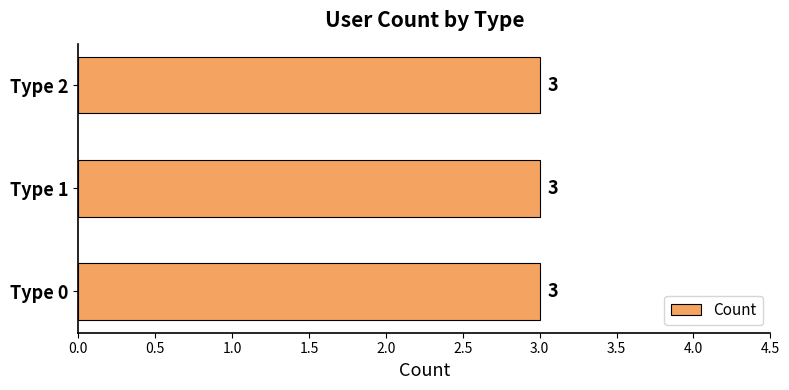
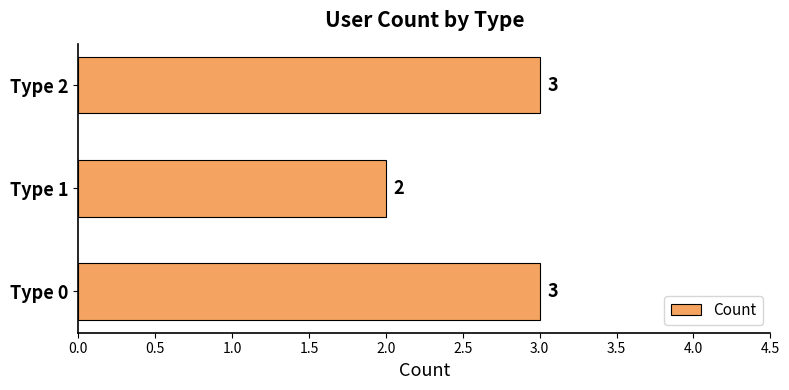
  {
    "Type 2": 3,
-   "Type 1": 3,
+   "Type 1": 2,
    "Type 0": 3
  }
